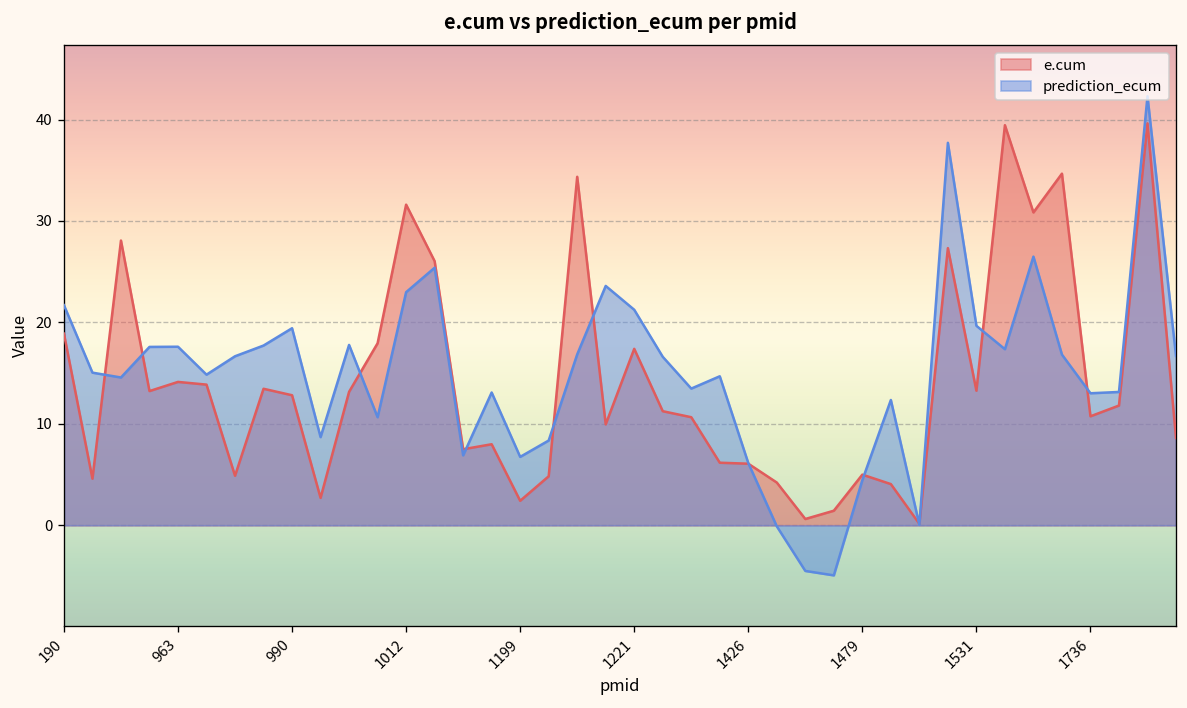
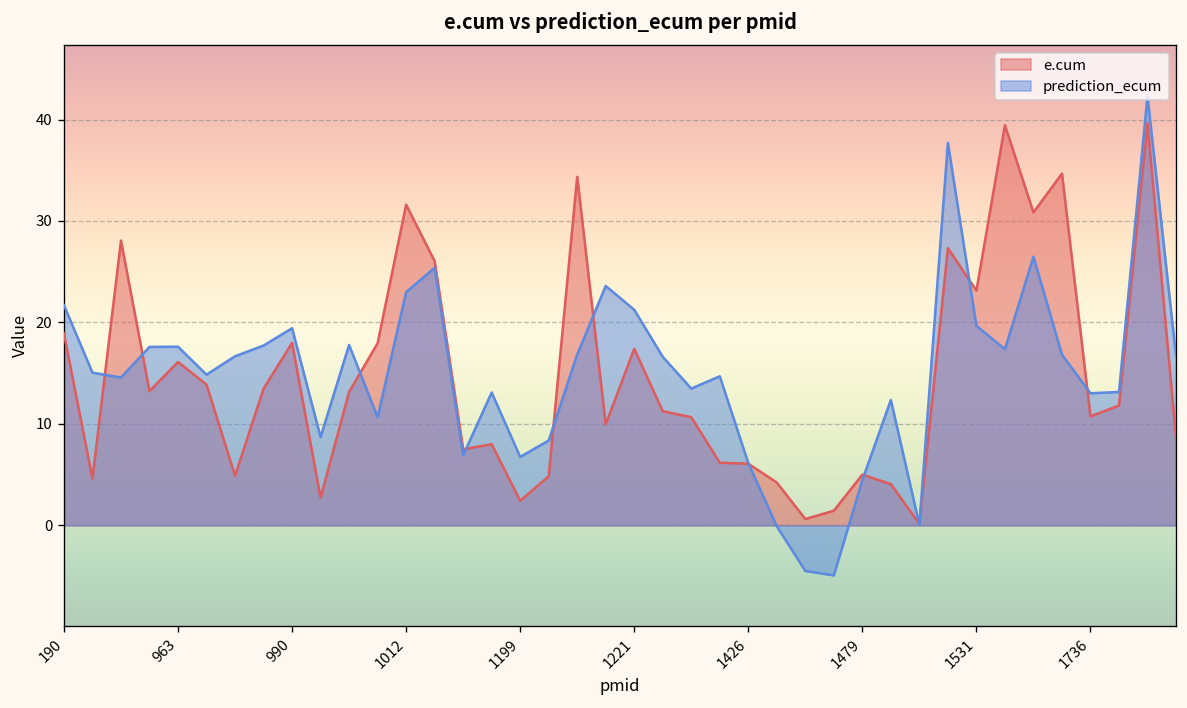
  {
    "e.cum": {
      "190": 19,
-     "963": 14,
-     "990": 13,
+     "963": 16,
+     "990": 18,
      "1012": 32,
      "1199": 2,
      "1221": 17,
      "1479": 5,
-     "1531": 13,
+     "1531": 23,
      "1736": 11
    }
  }
